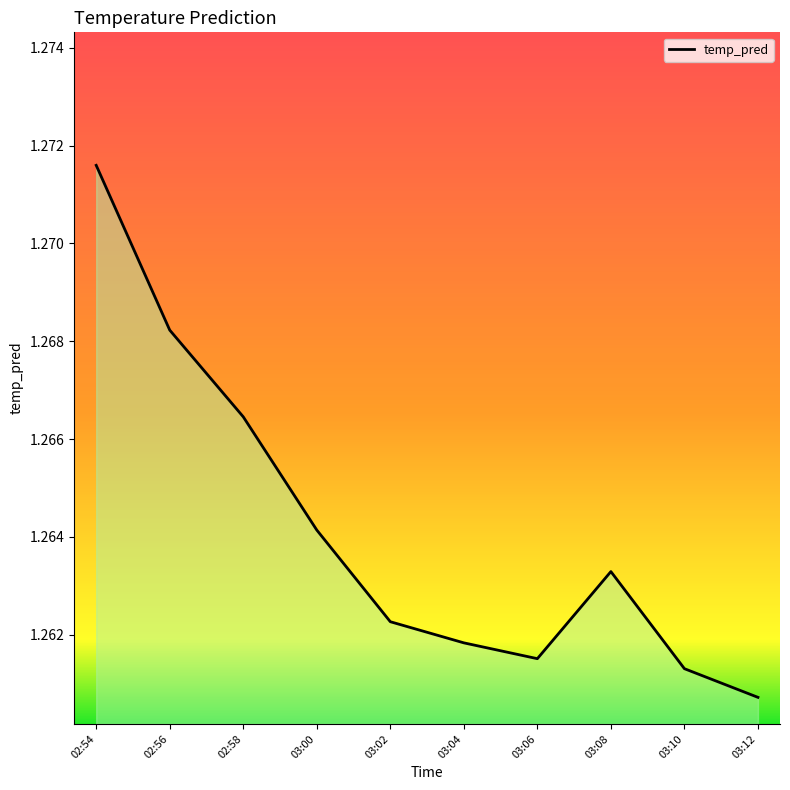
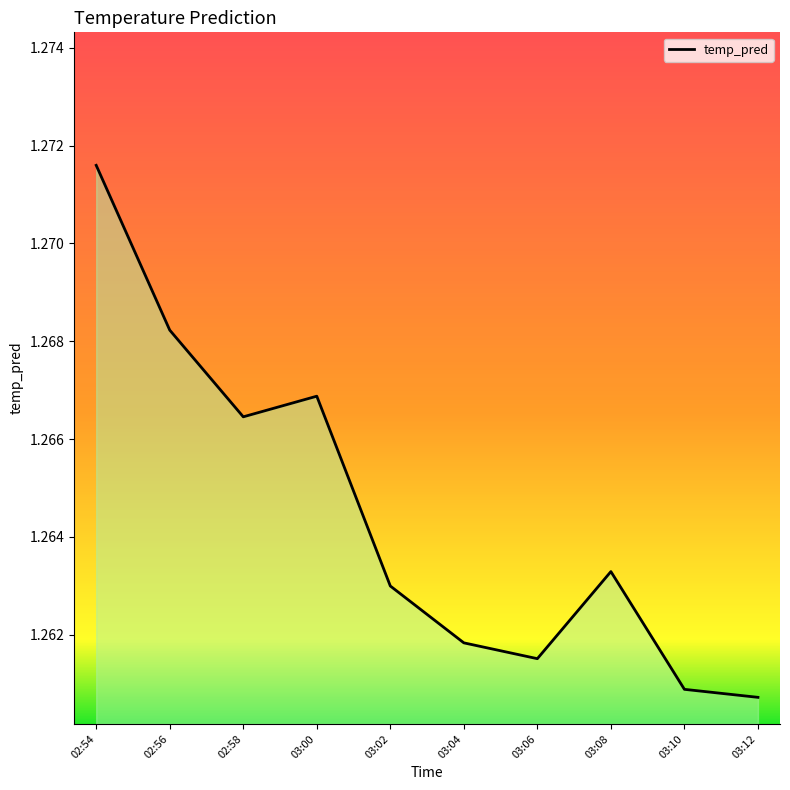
  {
    "02:54": 1.2716,
    "02:56": 1.2682,
    "02:58": 1.2665,
-   "03:00": 1.2641,
-   "03:02": 1.2623,
+   "03:00": 1.2669,
+   "03:02": 1.2630,
    "03:04": 1.2618,
    "03:06": 1.2615,
    "03:08": 1.2633,
-   "03:10": 1.2613,
+   "03:10": 1.2609,
    "03:12": 1.2607
  }
